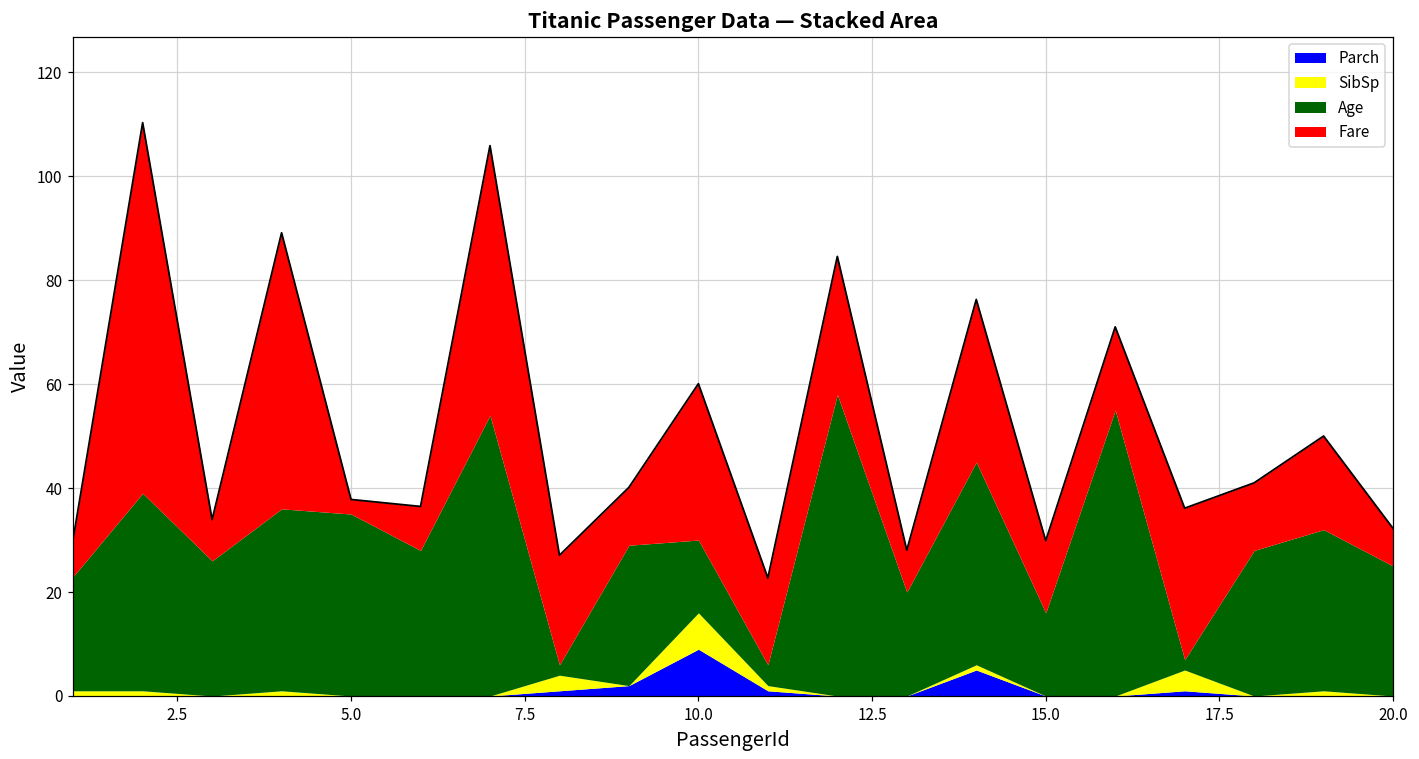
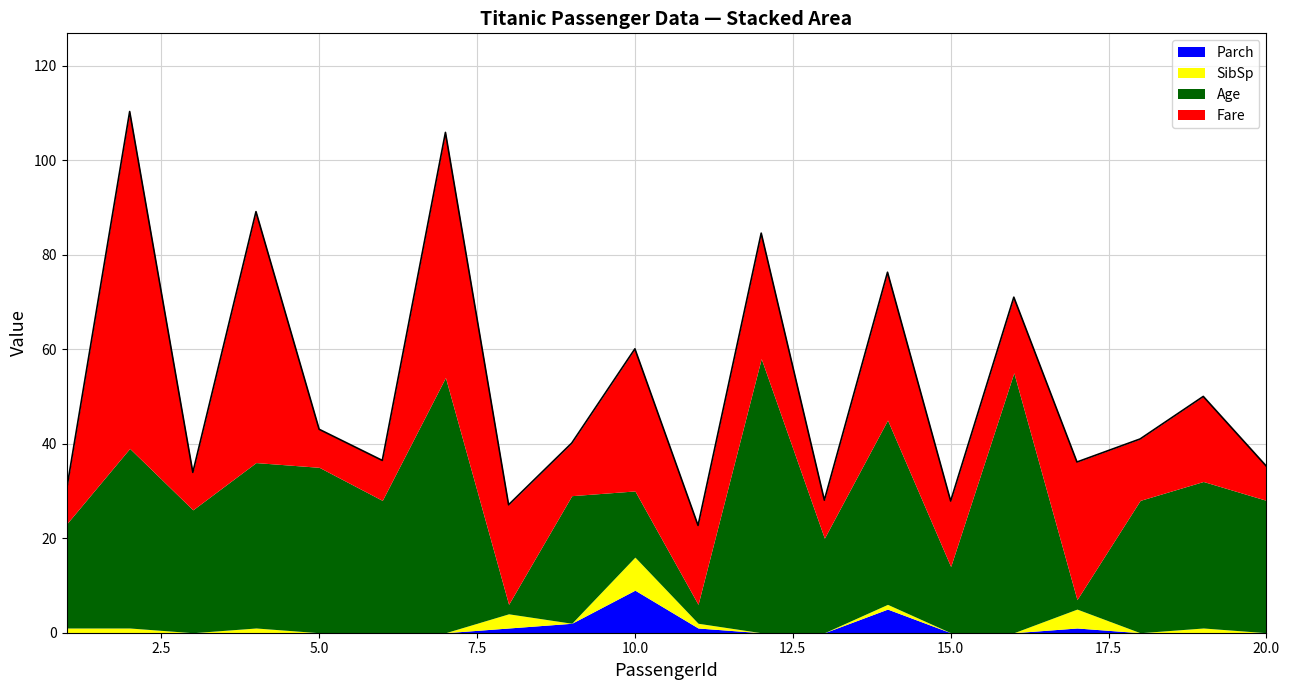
  {
    "Age": {
-     "15.0": 16,
-     "20.0": 25
+     "15.0": 14,
+     "20.0": 28
    },
    "Fare": {
-     "5.0": 3,
+     "5.0": 8,
      "10.0": 30,
      "15.0": 14,
      "20.0": 7
    }
  }
